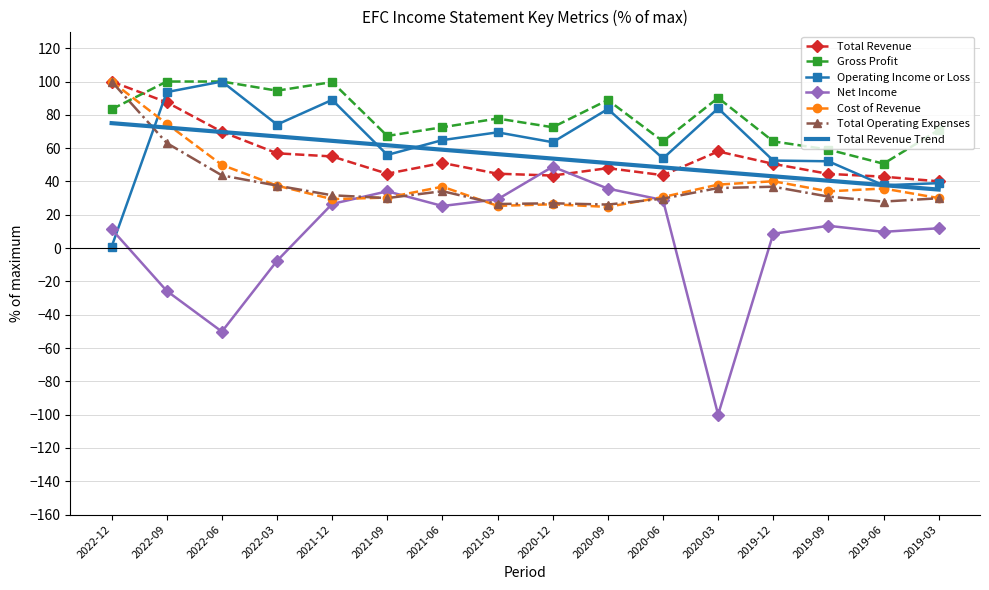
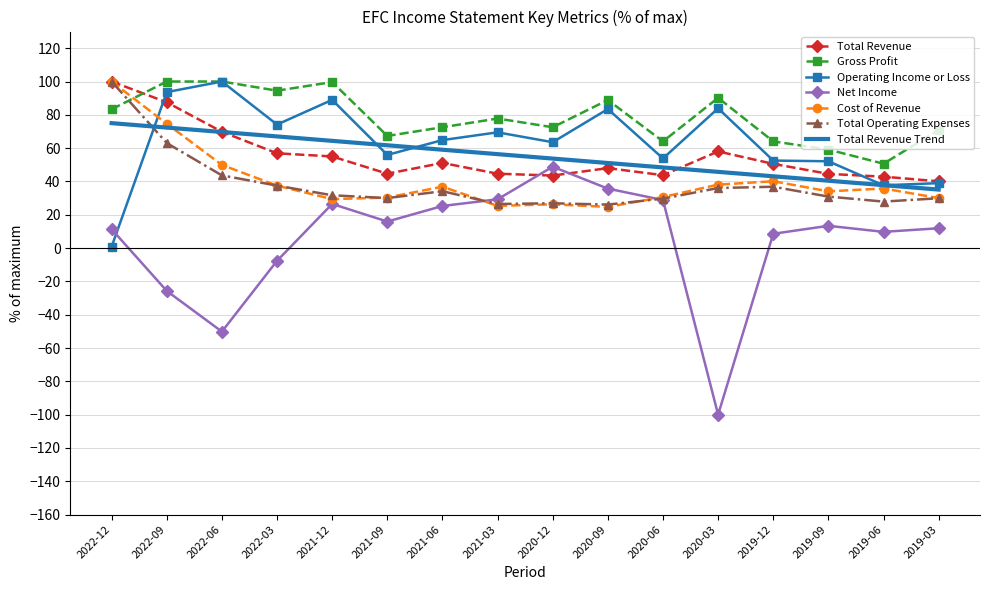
  {
    "Total Revenue": {
      "2022-09": 88,
      "2022-03": 57,
      "2021-12": 55,
      "2021-09": 45,
      "2021-06": 51,
      "2021-03": 45,
      "2020-12": 44,
      "2020-09": 48,
      "2020-06": 44,
      "2020-03": 58,
      "2019-12": 51,
      "2019-09": 45,
      "2019-06": 43
    },
    "Gross Profit": {
      "2022-12": 83,
      "2022-09": 100,
      "2022-03": 95,
      "2021-12": 100,
      "2021-09": 67,
      "2021-06": 73,
      "2021-03": 78,
      "2020-12": 73,
      "2020-09": 89,
      "2020-06": 64,
      "2020-03": 90,
      "2019-12": 64,
      "2019-09": 59,
      "2019-06": 51
    },
    "Net Income": {
      "2022-12": 11,
      "2022-09": -26,
      "2022-06": -50,
      "2022-03": -8,
      "2021-12": 27,
-     "2021-09": 34,
+     "2021-09": 16,
      "2021-06": 25,
      "2021-03": 29,
      "2020-12": 49,
      "2020-09": 36,
      "2020-03": -100,
      "2019-12": 9,
      "2019-09": 13,
      "2019-06": 10,
      "2019-03": 12
    },
    "Cost of Revenue": {
      "2022-09": 75,
      "2022-06": 50,
      "2021-12": 29,
      "2021-06": 37,
      "2020-03": 38,
      "2019-12": 40,
      "2019-09": 34,
      "2019-06": 36
    },
    "Total Operating Expenses": {
      "2022-09": 63,
      "2022-06": 44,
      "2021-12": 32,
      "2021-06": 34,
      "2020-03": 36,
      "2019-12": 37,
      "2019-09": 31,
      "2019-06": 28
    }
  }
